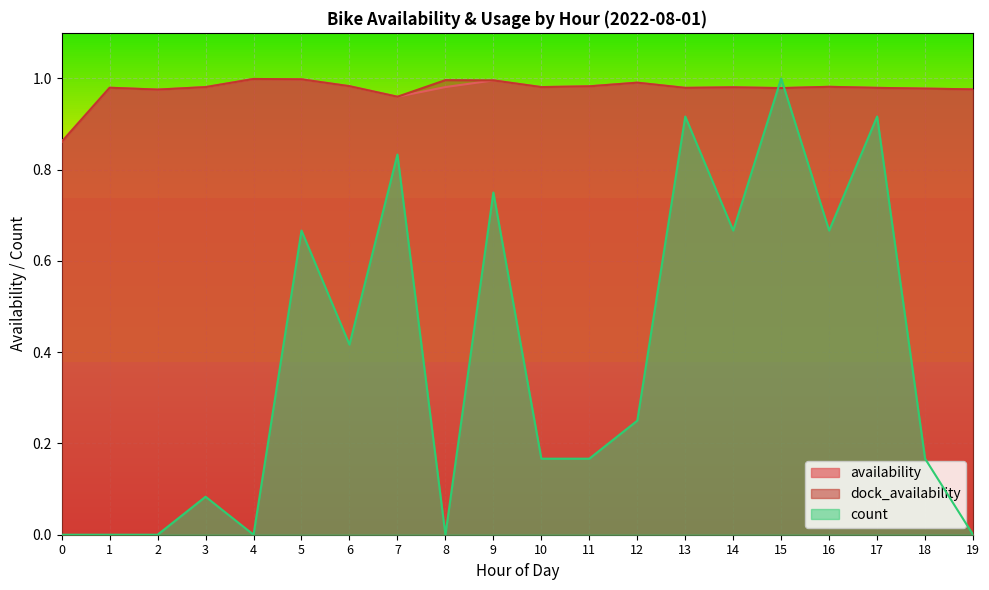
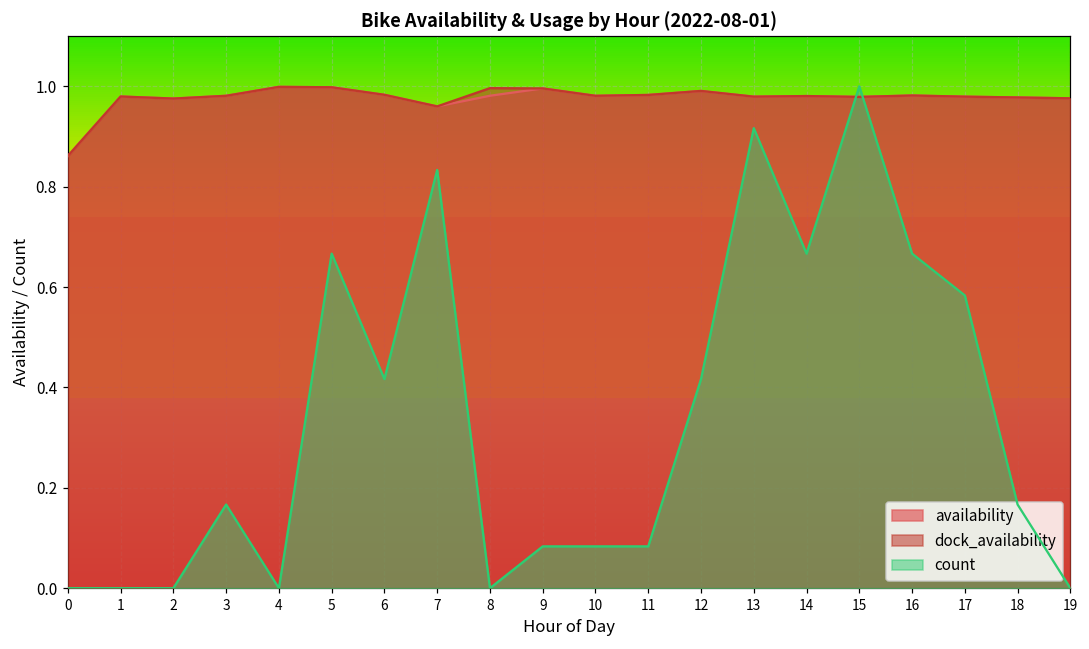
  {
    "count": {
      "1": 0.00,
      "2": 0.00,
-     "3": 0.08,
+     "3": 0.17,
      "4": 0.00,
      "5": 0.67,
      "6": 0.42,
      "7": 0.83,
      "8": 0.00,
-     "9": 0.75,
-     "10": 0.17,
-     "11": 0.17,
-     "12": 0.25,
+     "9": 0.08,
+     "10": 0.08,
+     "11": 0.08,
+     "12": 0.42,
      "13": 0.92,
      "14": 0.67,
      "15": 1.00,
      "16": 0.67,
-     "17": 0.92,
+     "17": 0.58,
      "18": 0.17
    }
  }
